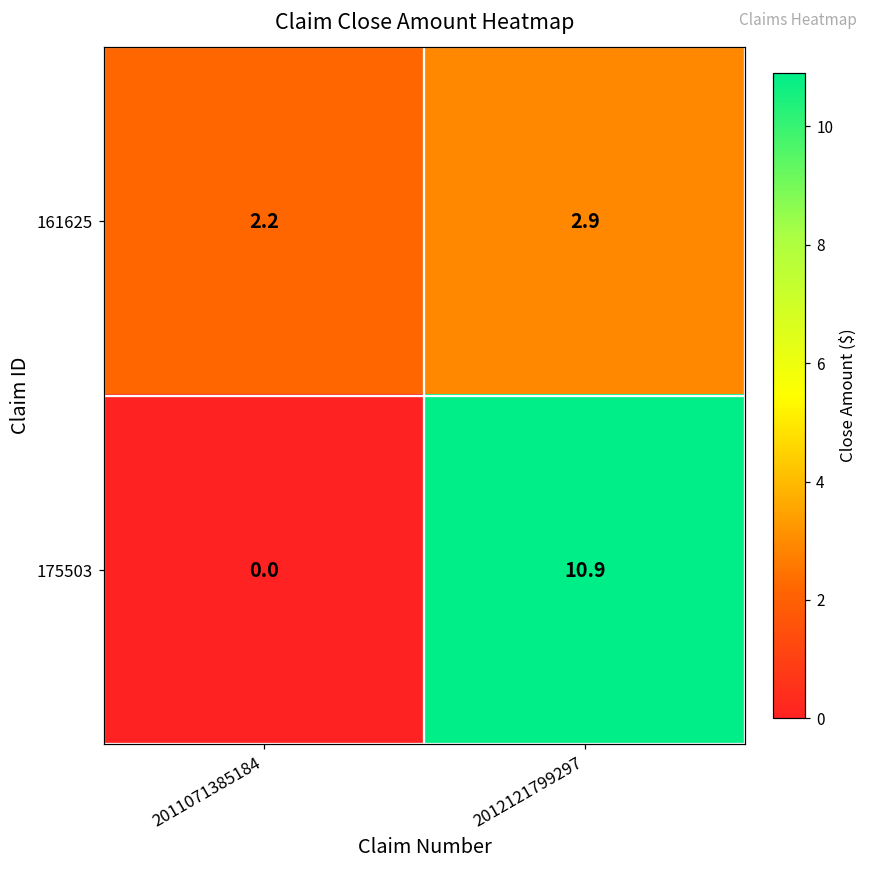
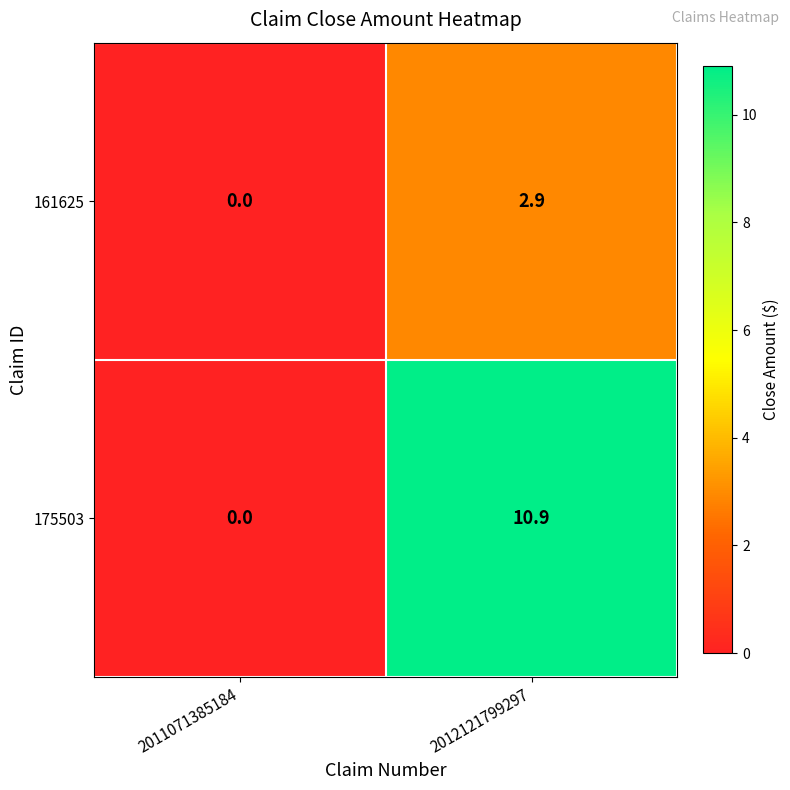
  {
    "161625": {
-     "2011071385184": 2.2,
+     "2011071385184": 0.0,
      "2012121799297": 2.9
    },
    "175503": {
      "2011071385184": 0.0,
      "2012121799297": 10.9
    }
  }
